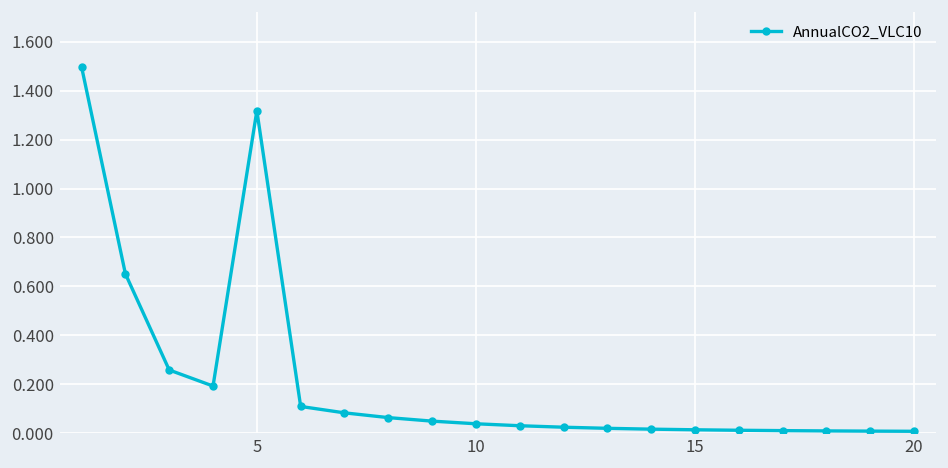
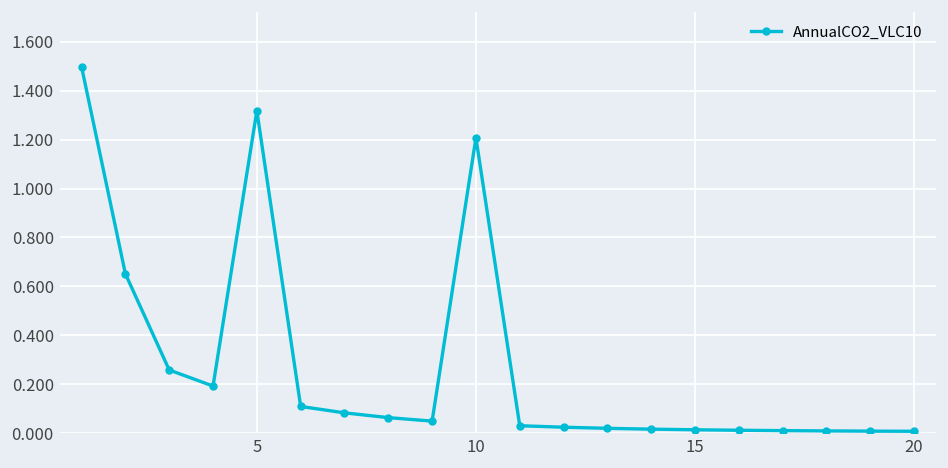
  {
    "5": 1.32,
-   "10": 0.04,
+   "10": 1.21,
    "15": 0.01,
    "20": 0.01
  }
